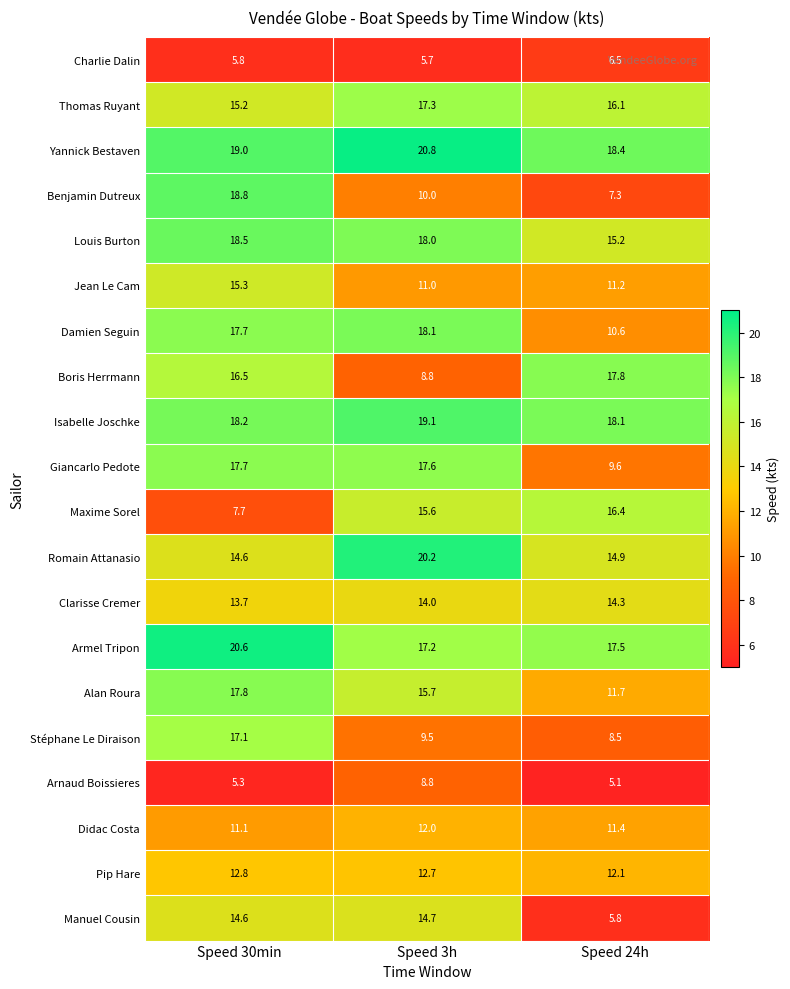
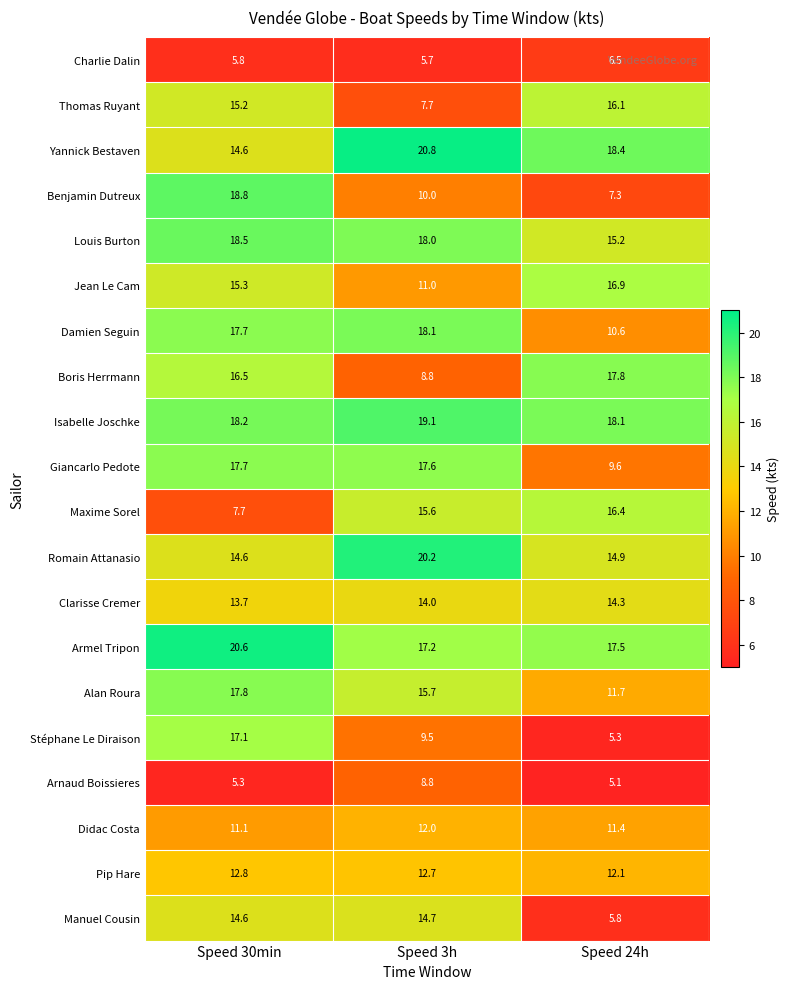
  {
    "Charlie Dalin": {
      "Speed 30min": 5.8,
      "Speed 3h": 5.7
    },
    "Thomas Ruyant": {
      "Speed 30min": 15.2,
-     "Speed 3h": 17.3,
+     "Speed 3h": 7.7,
      "Speed 24h": 16.1
    },
    "Yannick Bestaven": {
-     "Speed 30min": 19.0,
+     "Speed 30min": 14.6,
      "Speed 3h": 20.8,
      "Speed 24h": 18.4
    },
    "Benjamin Dutreux": {
      "Speed 30min": 18.8,
      "Speed 3h": 10.0,
      "Speed 24h": 7.3
    },
    "Louis Burton": {
      "Speed 30min": 18.5,
      "Speed 3h": 18.0,
      "Speed 24h": 15.2
    },
    "Jean Le Cam": {
      "Speed 30min": 15.3,
      "Speed 3h": 11.0,
-     "Speed 24h": 11.2
+     "Speed 24h": 16.9
    },
    "Damien Seguin": {
      "Speed 30min": 17.7,
      "Speed 3h": 18.1,
      "Speed 24h": 10.6
    },
    "Boris Herrmann": {
      "Speed 30min": 16.5,
      "Speed 3h": 8.8,
      "Speed 24h": 17.8
    },
    "Isabelle Joschke": {
      "Speed 30min": 18.2,
      "Speed 3h": 19.1,
      "Speed 24h": 18.1
    },
    "Giancarlo Pedote": {
      "Speed 30min": 17.7,
      "Speed 3h": 17.6,
      "Speed 24h": 9.6
    },
    "Maxime Sorel": {
      "Speed 30min": 7.7,
      "Speed 3h": 15.6,
      "Speed 24h": 16.4
    },
    "Romain Attanasio": {
      "Speed 30min": 14.6,
      "Speed 3h": 20.2,
      "Speed 24h": 14.9
    },
    "Clarisse Cremer": {
      "Speed 30min": 13.7,
      "Speed 3h": 14.0,
      "Speed 24h": 14.3
    },
    "Armel Tripon": {
      "Speed 30min": 20.6,
      "Speed 3h": 17.2,
      "Speed 24h": 17.5
    },
    "Alan Roura": {
      "Speed 30min": 17.8,
      "Speed 3h": 15.7,
      "Speed 24h": 11.7
    },
    "Stéphane Le Diraison": {
      "Speed 30min": 17.1,
      "Speed 3h": 9.5,
-     "Speed 24h": 8.5
+     "Speed 24h": 5.3
    },
    "Arnaud Boissieres": {
      "Speed 30min": 5.3,
      "Speed 3h": 8.8,
      "Speed 24h": 5.1
    },
    "Didac Costa": {
      "Speed 30min": 11.1,
      "Speed 3h": 12.0,
      "Speed 24h": 11.4
    },
    "Pip Hare": {
      "Speed 30min": 12.8,
      "Speed 3h": 12.7,
      "Speed 24h": 12.1
    },
    "Manuel Cousin": {
      "Speed 30min": 14.6,
      "Speed 3h": 14.7,
      "Speed 24h": 5.8
    }
  }
